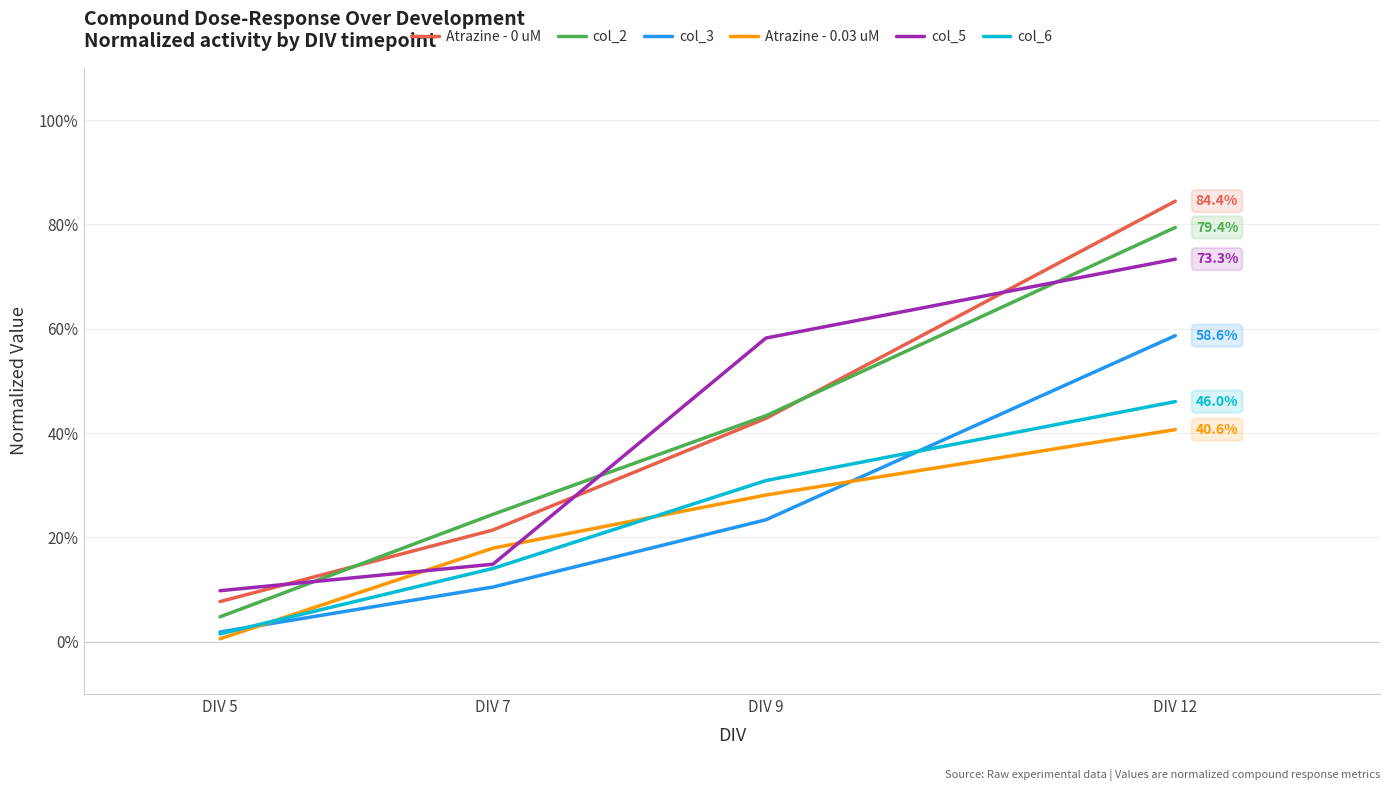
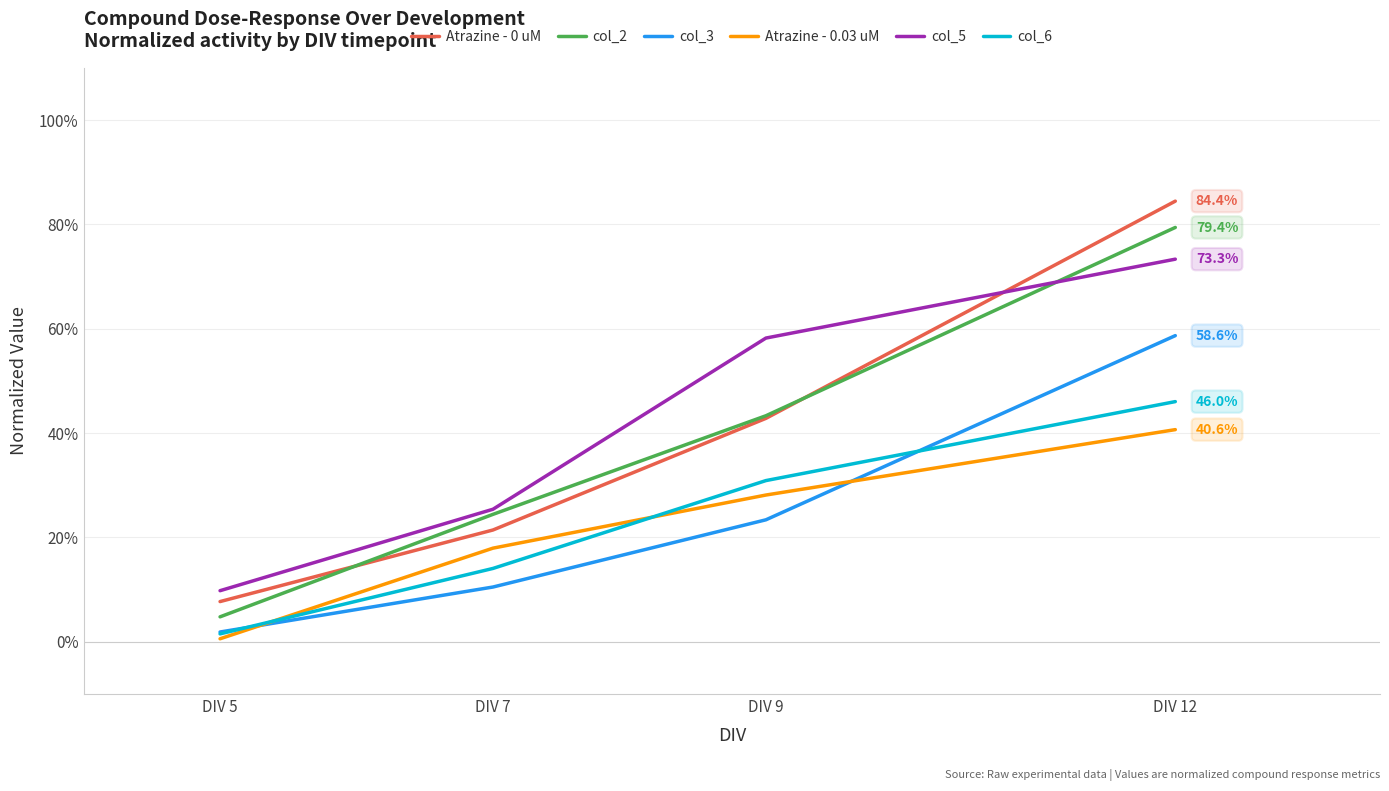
  {
    "Atrazine - 0 uM": {
      "DIV 5": "8%",
      "DIV 7": "21%",
      "DIV 9": "43%"
    },
    "col_2": {
      "DIV 5": "5%",
      "DIV 7": "24%",
      "DIV 9": "43%"
    },
    "Atrazine - 0.03 uM": {
      "DIV 5": "1%",
      "DIV 7": "18%",
      "DIV 9": "28%"
    },
    "col_5": {
      "DIV 5": "10%",
-     "DIV 7": "15%",
+     "DIV 7": "25%",
      "DIV 9": "58%"
    }
  }
